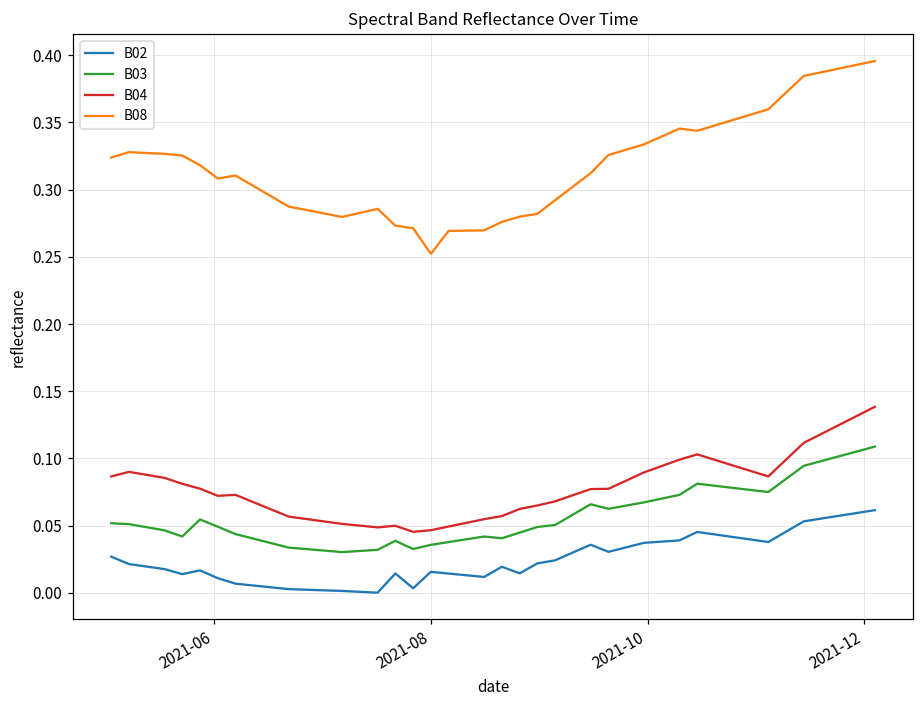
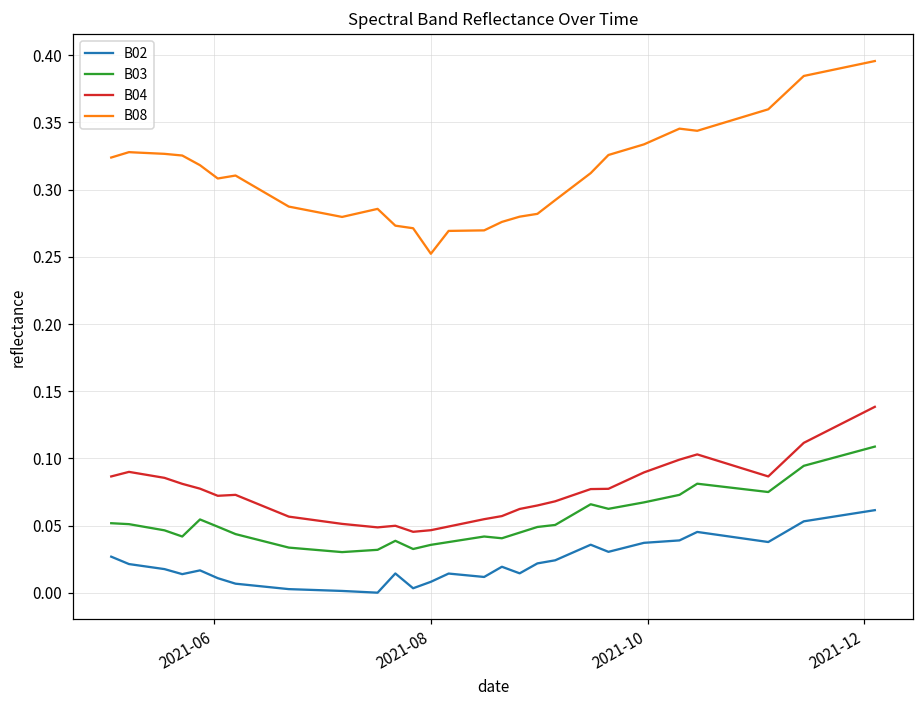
  {
    "B02": {
-     "2021-08": 0.016
+     "2021-08": 0.008
    },
    "B03": {
      "2021-08": 0.036
    },
    "B04": {
      "2021-08": 0.047
    },
    "B08": {
      "2021-08": 0.252
    }
  }
